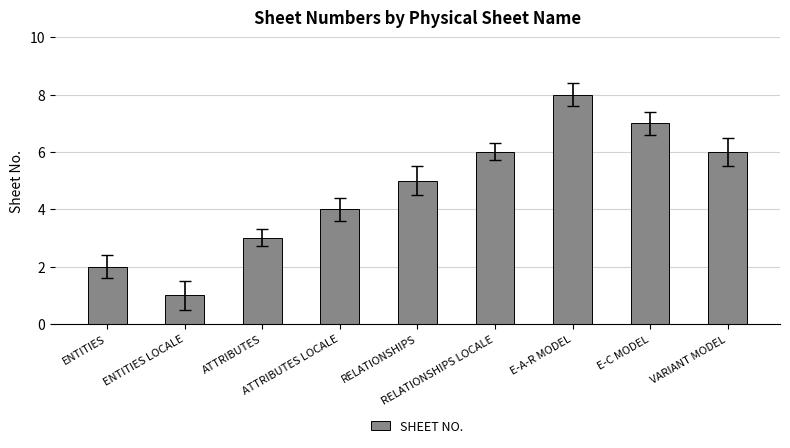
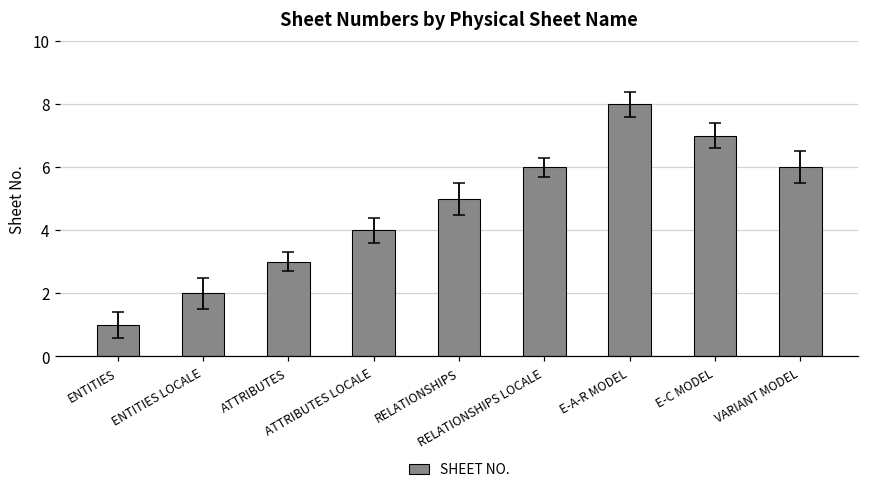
  {
    "SHEET NO.": {
-     "ENTITIES": 2,
-     "ENTITIES LOCALE": 1,
+     "ENTITIES": 1,
+     "ENTITIES LOCALE": 2,
      "ATTRIBUTES": 3,
      "ATTRIBUTES LOCALE": 4,
      "RELATIONSHIPS": 5,
      "RELATIONSHIPS LOCALE": 6,
      "E-A-R MODEL": 8,
      "E-C MODEL": 7,
      "VARIANT MODEL": 6
    }
  }
